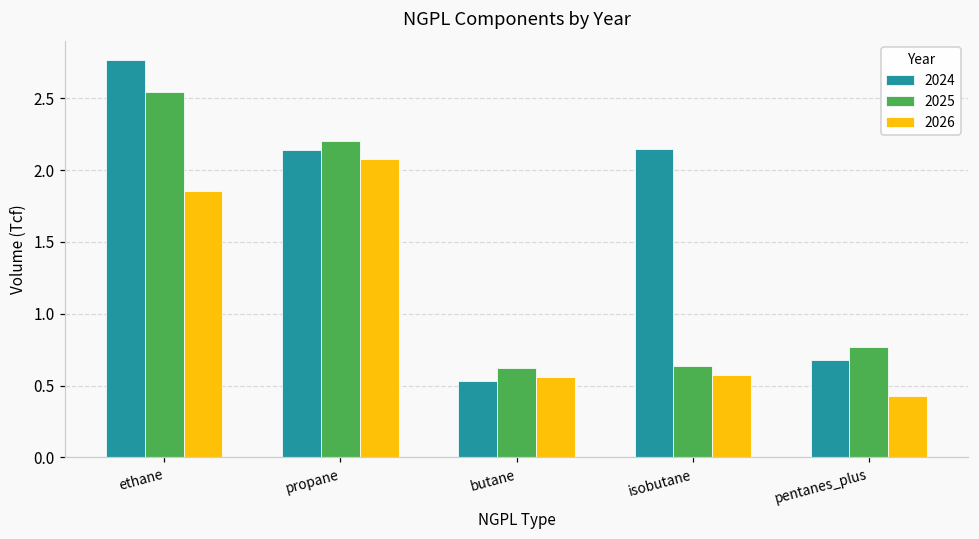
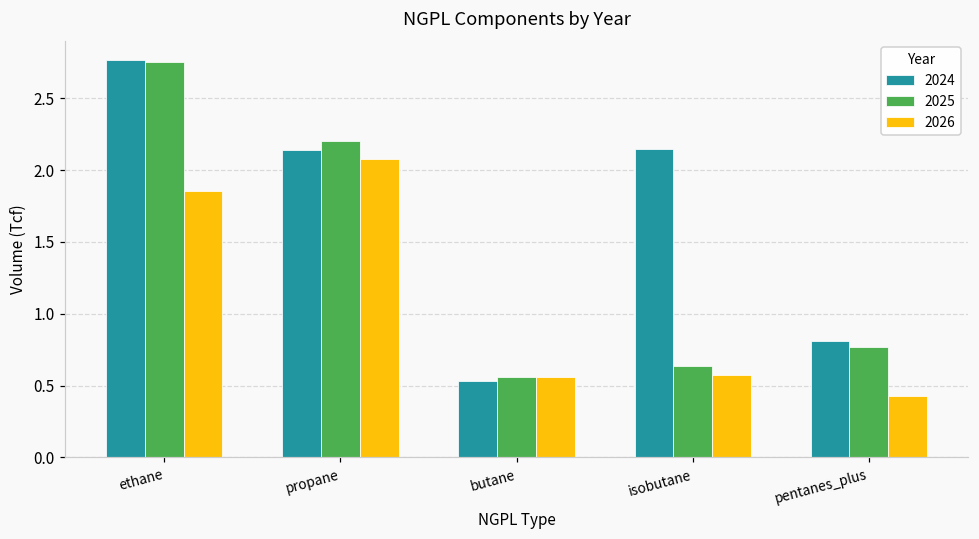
  {
    "2024": {
      "ethane": 2.76,
      "propane": 2.14,
      "butane": 0.53,
      "isobutane": 2.14,
-     "pentanes_plus": 0.68
+     "pentanes_plus": 0.81
    },
    "2025": {
-     "ethane": 2.54,
+     "ethane": 2.75,
      "propane": 2.20,
-     "butane": 0.63,
+     "butane": 0.56,
      "isobutane": 0.63,
      "pentanes_plus": 0.77
    },
    "2026": {
      "ethane": 1.85,
      "propane": 2.07,
      "butane": 0.56,
      "isobutane": 0.57,
      "pentanes_plus": 0.43
    }
  }
